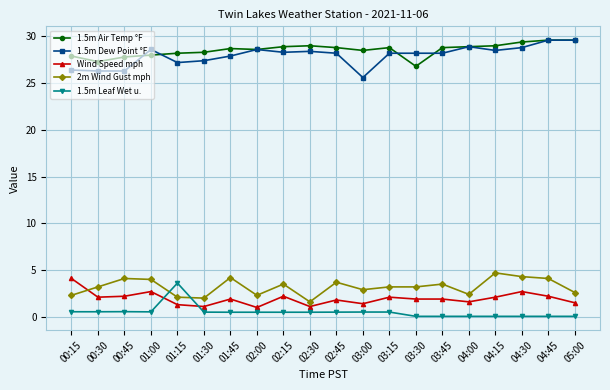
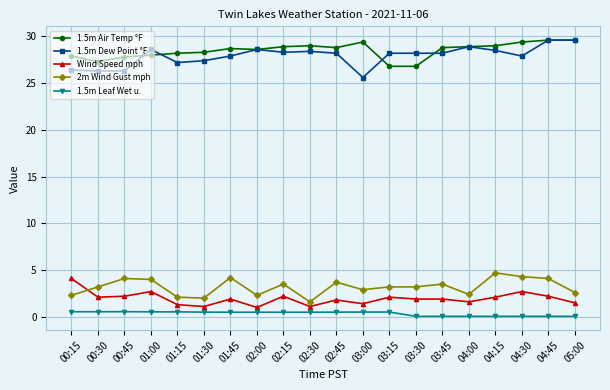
  {
    "1.5m Air Temp °F": {
      "01:15": 28,
      "01:30": 28,
      "01:45": 29,
      "02:15": 29,
      "02:30": 29,
      "02:45": 29,
-     "03:00": 28.5,
-     "03:15": 29,
+     "03:00": 29.4,
+     "03:15": 27,
      "03:30": 27,
      "03:45": 29,
      "04:15": 29,
      "04:30": 29
    },
    "1.5m Dew Point °F": {
      "01:15": 27,
      "01:30": 27,
      "01:45": 28,
      "02:15": 28,
      "02:30": 28,
      "02:45": 28,
      "03:00": 26,
      "03:15": 28,
      "03:30": 28,
      "03:45": 28,
      "04:15": 29,
-     "04:30": 29
+     "04:30": 28
    },
    "Wind Speed mph": {
      "00:15": 4,
      "00:30": 2,
      "00:45": 2,
      "01:00": 3,
      "01:15": 1,
      "01:30": 1,
      "01:45": 2,
      "02:00": 1,
      "02:15": 2,
      "02:30": 1,
      "02:45": 2,
      "03:00": 1,
      "03:15": 2,
      "03:30": 2,
      "03:45": 2,
      "04:00": 2,
      "04:15": 2,
      "04:30": 3,
      "04:45": 2,
      "05:00": 2
    },
    "2m Wind Gust mph": {
      "00:15": 2,
      "00:30": 3,
      "00:45": 4,
      "01:00": 4,
      "01:15": 2,
      "01:30": 2,
      "01:45": 4,
      "02:00": 2,
      "02:15": 4,
      "02:30": 2,
      "02:45": 4,
      "03:00": 3,
      "03:15": 3,
      "03:30": 3,
      "03:45": 4,
      "04:00": 2,
      "04:15": 5,
      "04:30": 4,
      "04:45": 4,
      "05:00": 3
    },
    "1.5m Leaf Wet u.": {
      "00:15": 1,
      "00:30": 1,
      "00:45": 1,
      "01:00": 1,
-     "01:15": 4,
+     "01:15": 1,
      "01:30": 1,
      "01:45": 0,
      "02:00": 0,
      "02:15": 0,
      "02:30": 0,
      "02:45": 1,
      "03:00": 1,
      "03:15": 1,
      "03:30": 0,
      "03:45": 0,
      "04:00": 0,
      "04:15": 0,
      "04:30": 0,
      "04:45": 0,
      "05:00": 0
    }
  }
